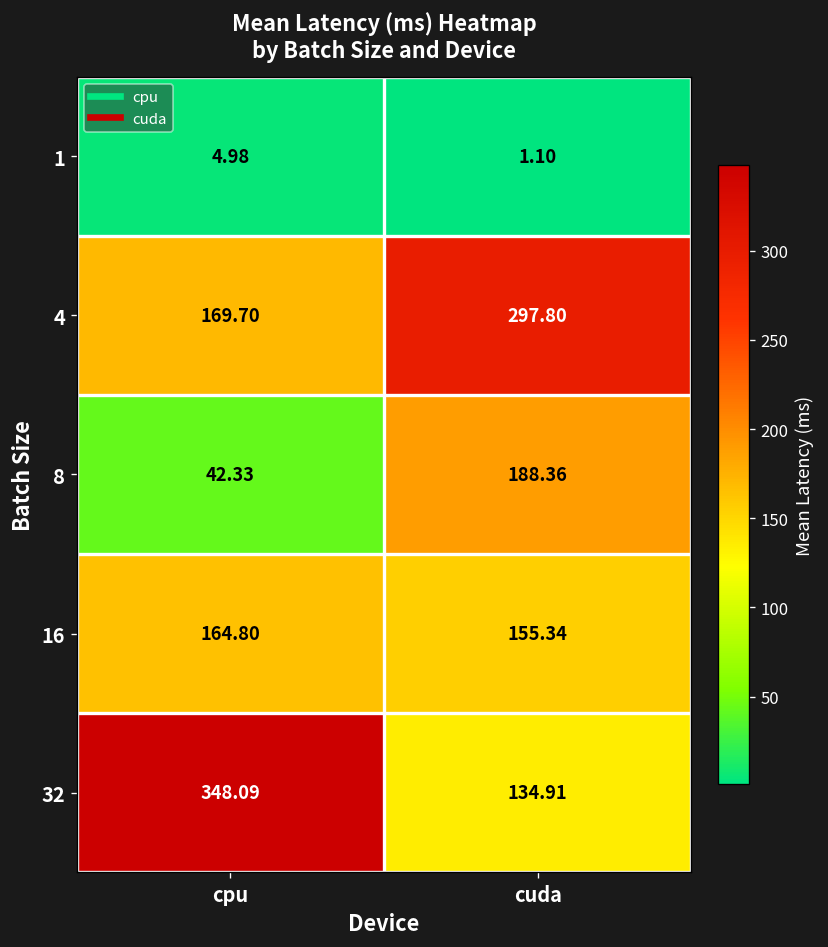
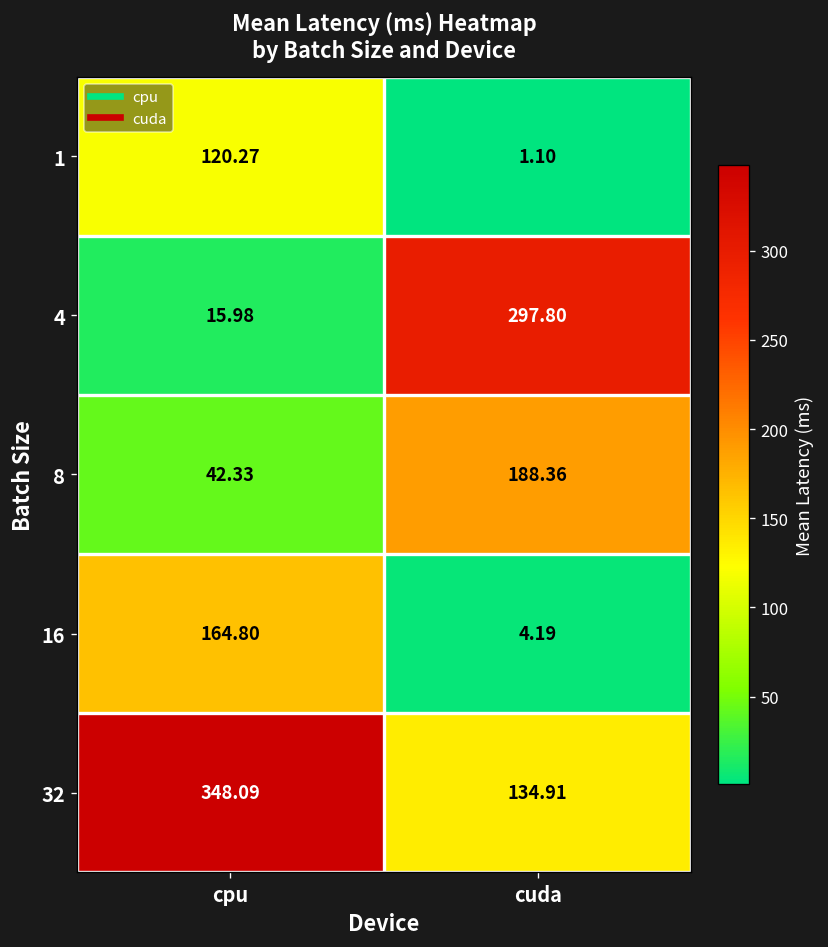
  {
    "1": {
-     "cpu": 4.98,
+     "cpu": 120.27,
      "cuda": 1.10
    },
    "4": {
-     "cpu": 169.70,
+     "cpu": 15.98,
      "cuda": 297.80
    },
    "8": {
      "cpu": 42.33,
      "cuda": 188.36
    },
    "16": {
      "cpu": 164.80,
-     "cuda": 155.34
+     "cuda": 4.19
    },
    "32": {
      "cpu": 348.09,
      "cuda": 134.91
    }
  }
